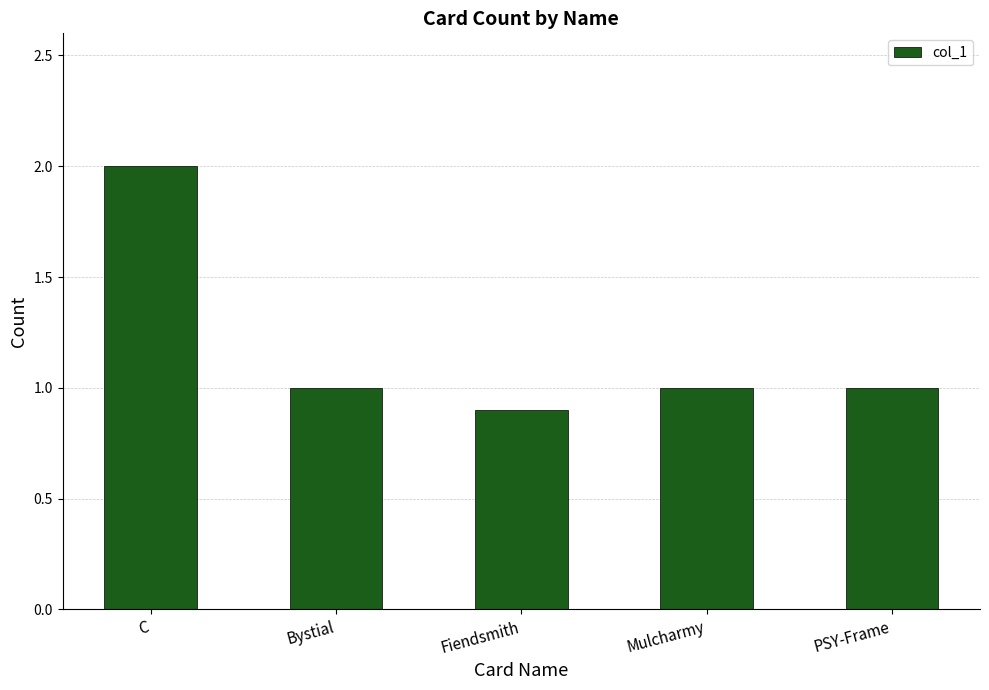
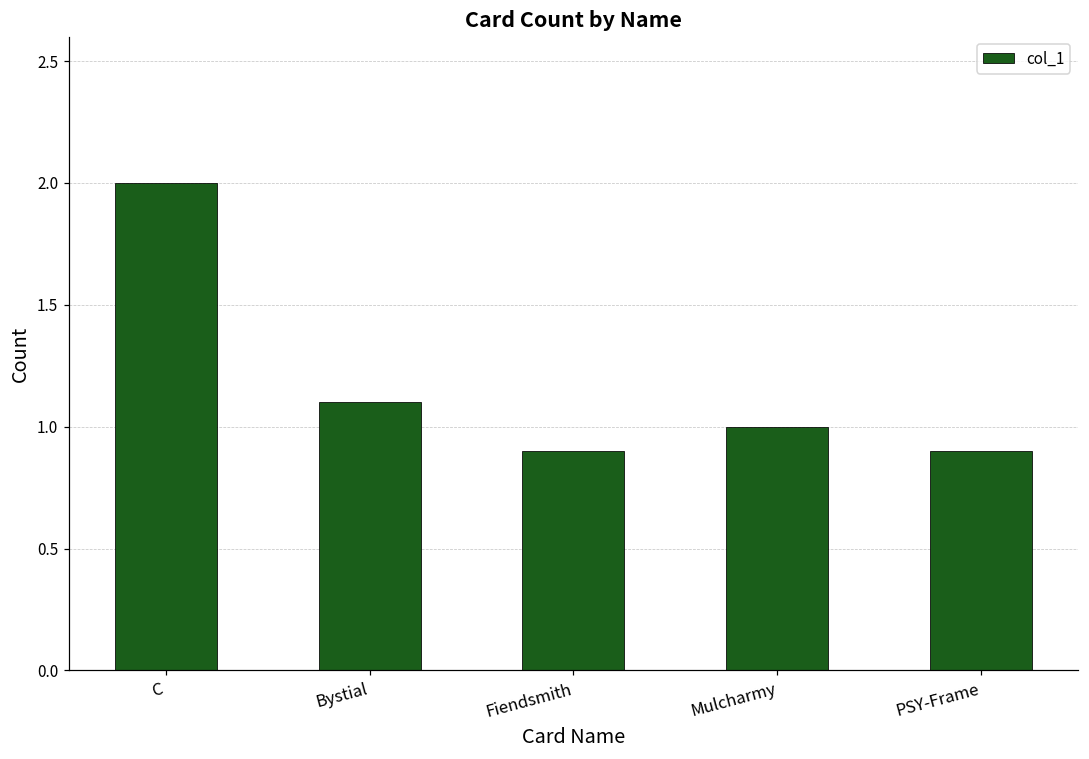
  {
    "C": 2.0,
-   "Bystial": 1.0,
+   "Bystial": 1.1,
    "Fiendsmith": 0.9,
    "Mulcharmy": 1.0,
-   "PSY-Frame": 1.0
+   "PSY-Frame": 0.9
  }
